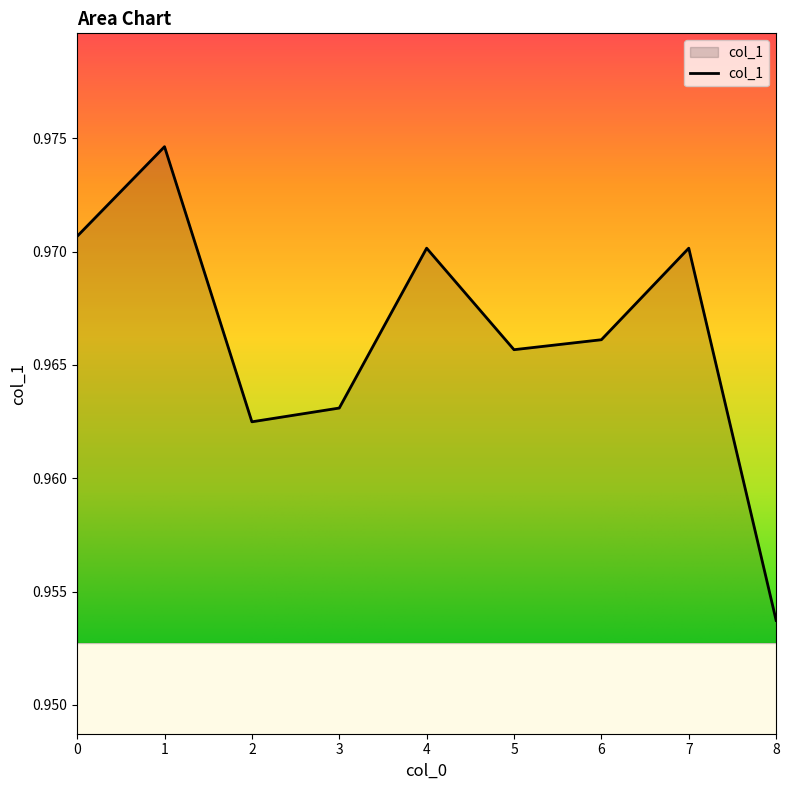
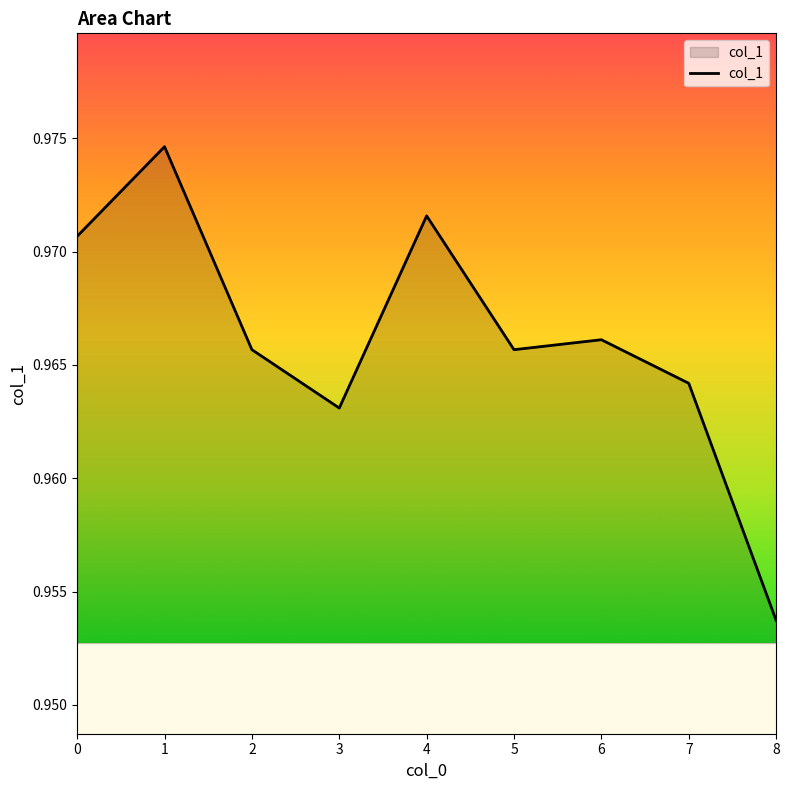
  {
    "0": 0.9707,
    "1": 0.9746,
-   "2": 0.9625,
+   "2": 0.9657,
    "3": 0.9631,
-   "4": 0.9701,
+   "4": 0.9716,
    "5": 0.9657,
    "6": 0.9661,
-   "7": 0.9701,
+   "7": 0.9642,
    "8": 0.9537
  }
